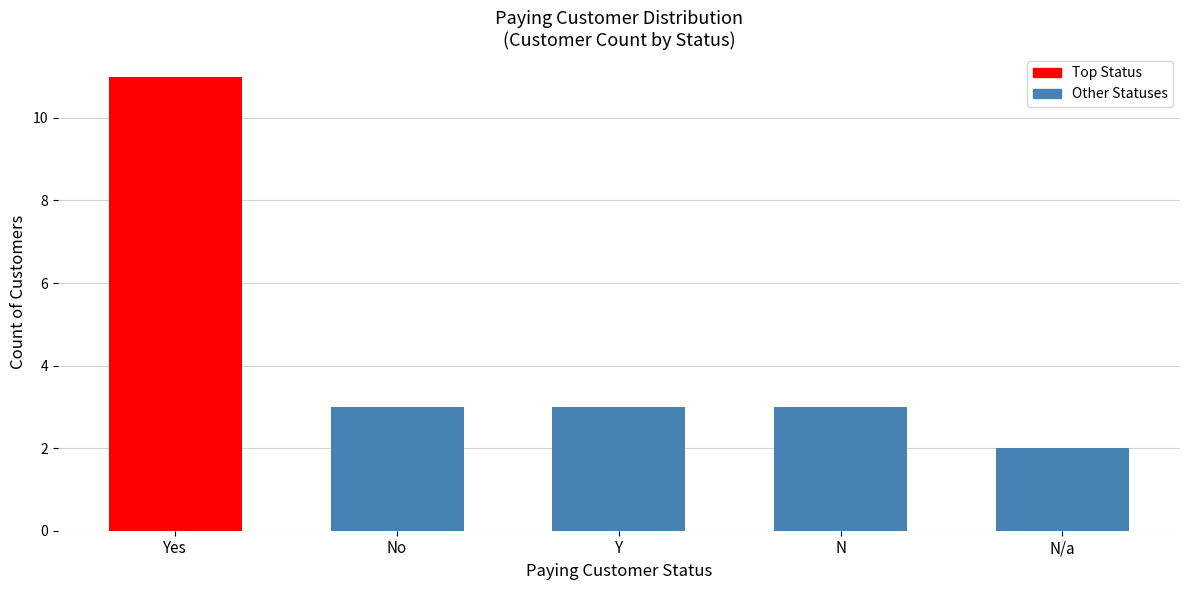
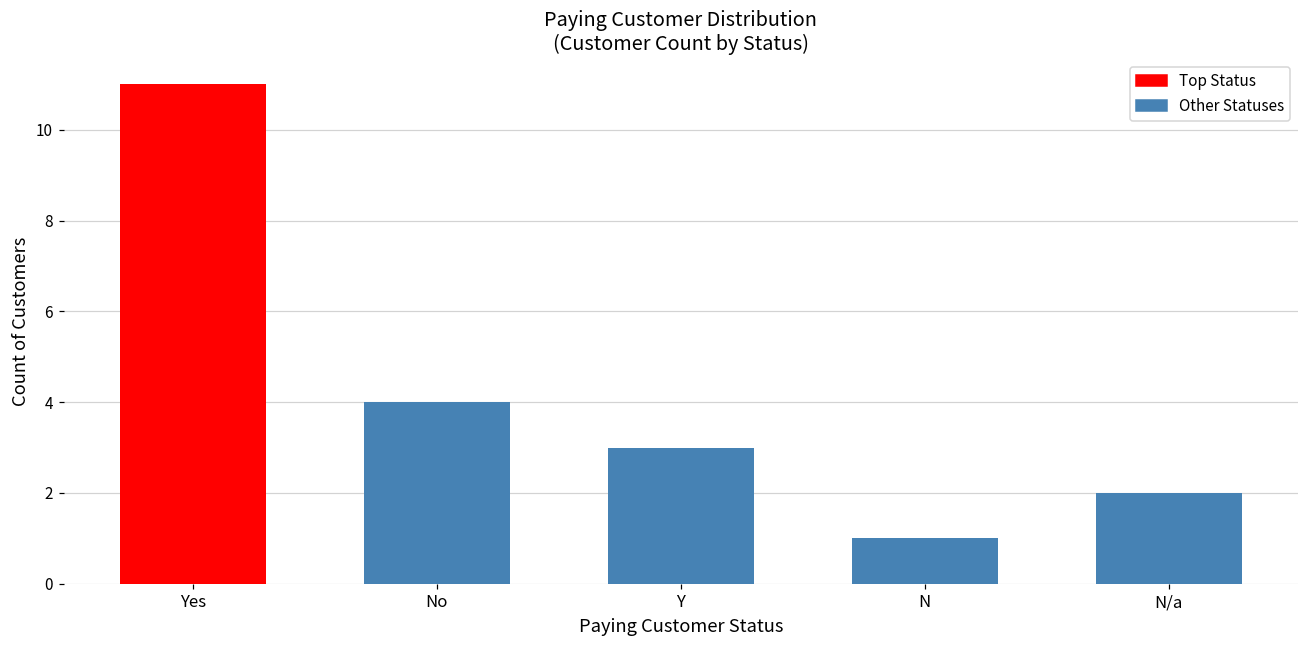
  {
    "Other Statuses": {
-     "No": 3,
+     "No": 4,
      "Y": 3,
-     "N": 3,
+     "N": 1,
      "N/a": 2
    },
    "Top Status": {
      "Yes": 11
    }
  }
